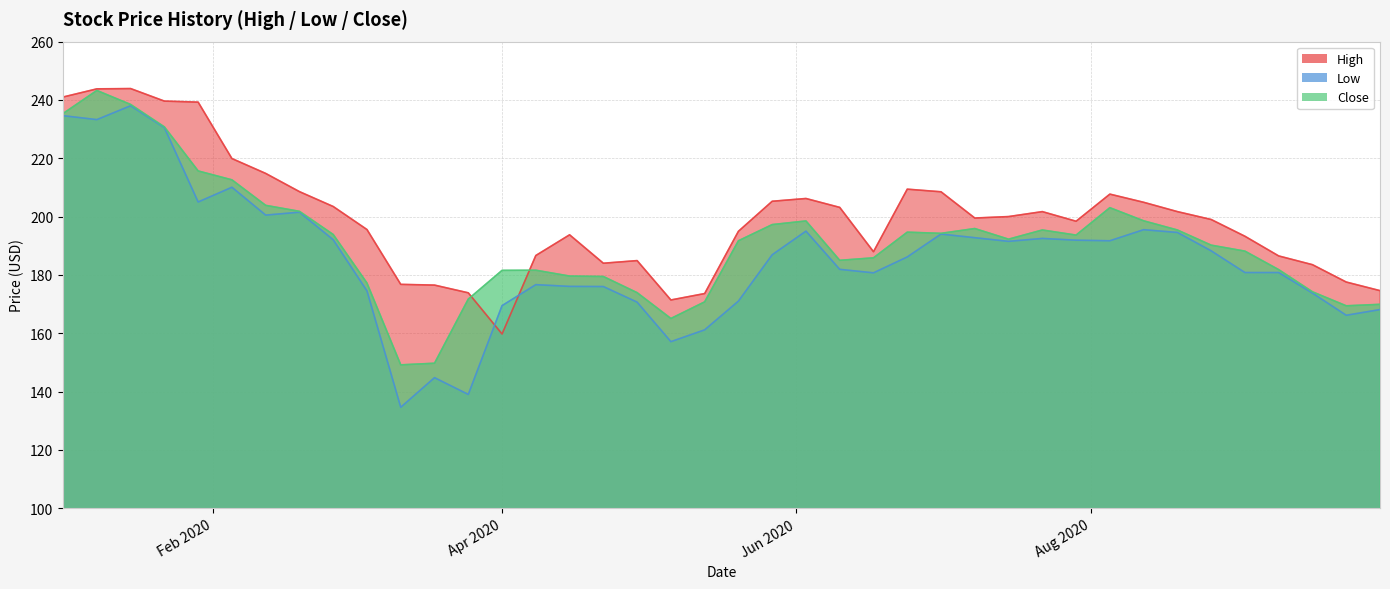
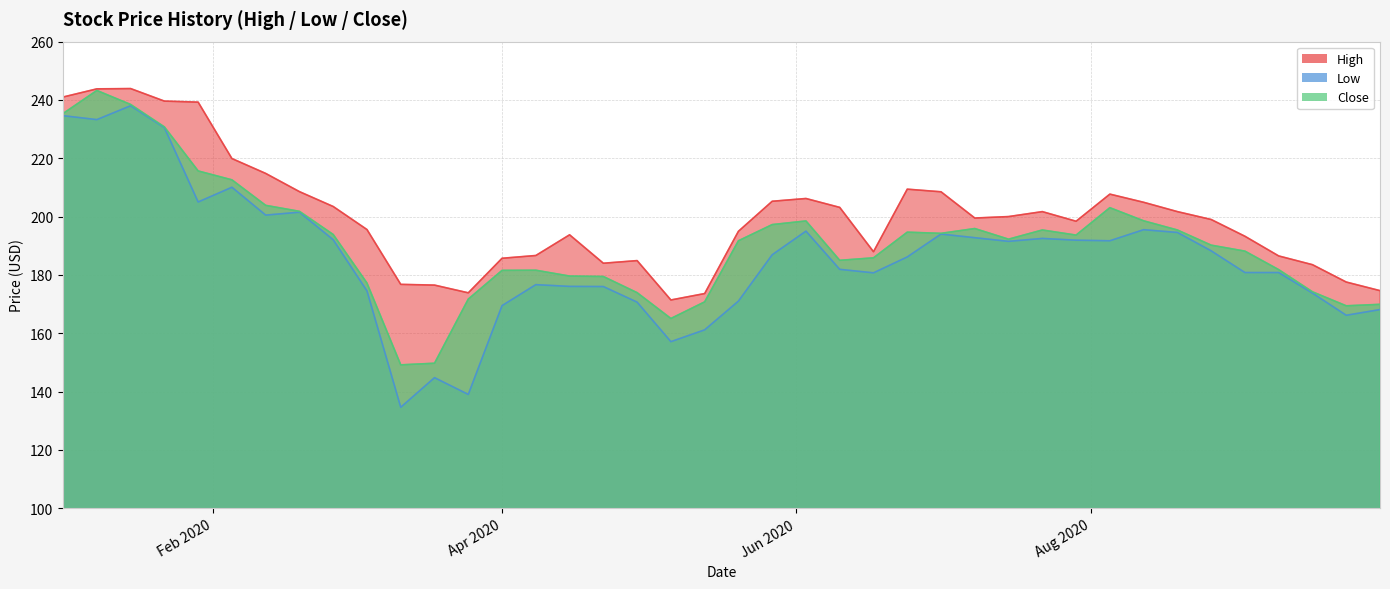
  {
    "High": {
-     "Apr 2020": 160
+     "Apr 2020": 186
    },
    "Low": {
      "Apr 2020": 169
    },
    "Close": {
      "Apr 2020": 182
    }
  }
